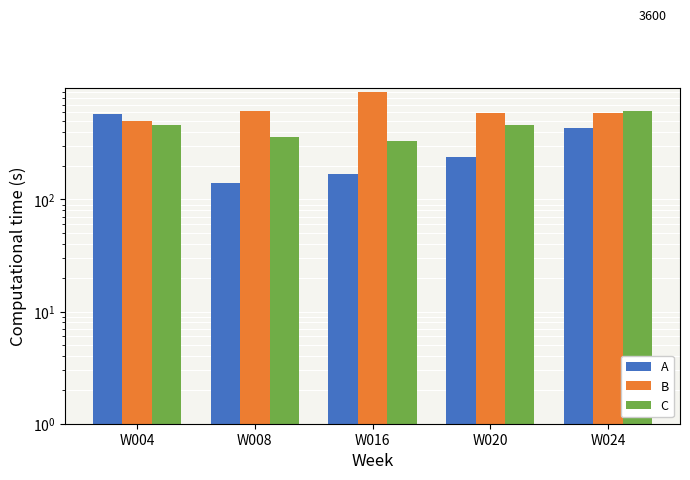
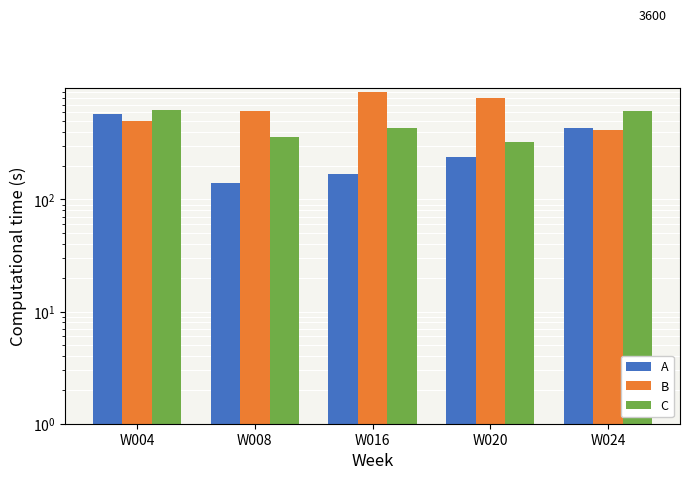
  {
    "A": {
      "W004": 600,
      "W008": 140,
      "W016": 170,
      "W020": 240,
      "W024": 430
    },
    "B": {
      "W004": 500,
      "W008": 600,
      "W016": 900,
-     "W020": 600,
-     "W024": 600
+     "W020": 800,
+     "W024": 410
    },
    "C": {
-     "W004": 460,
+     "W004": 600,
      "W008": 360,
-     "W016": 330,
-     "W020": 460,
+     "W016": 430,
+     "W020": 330,
      "W024": 600
    }
  }
